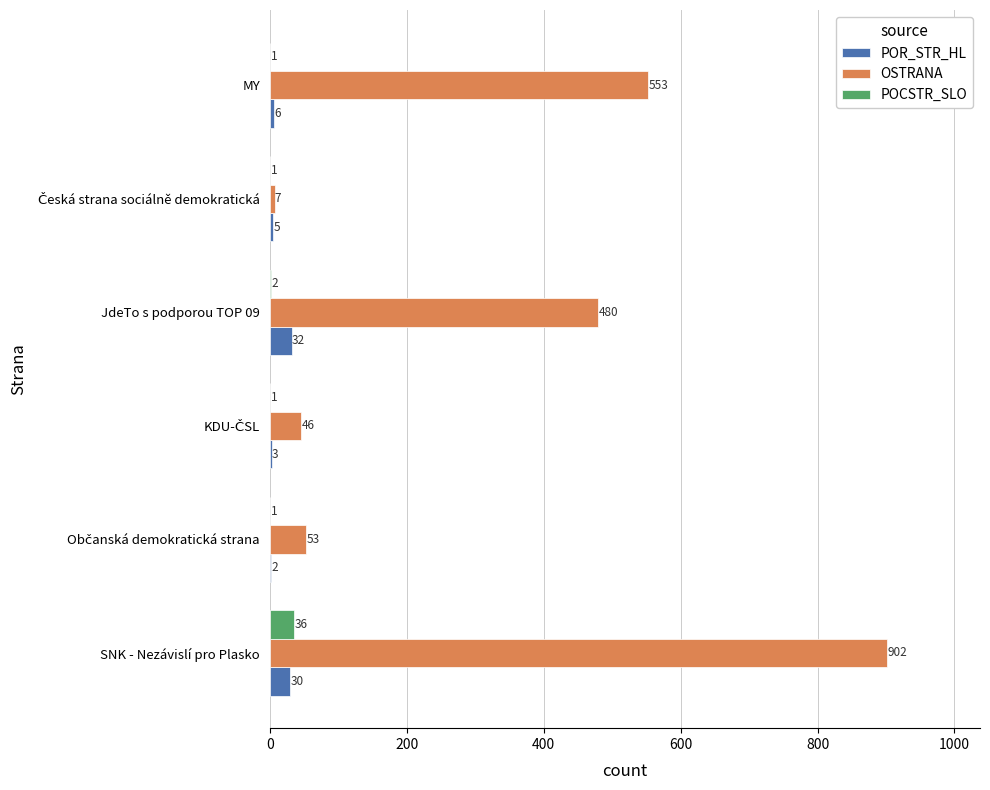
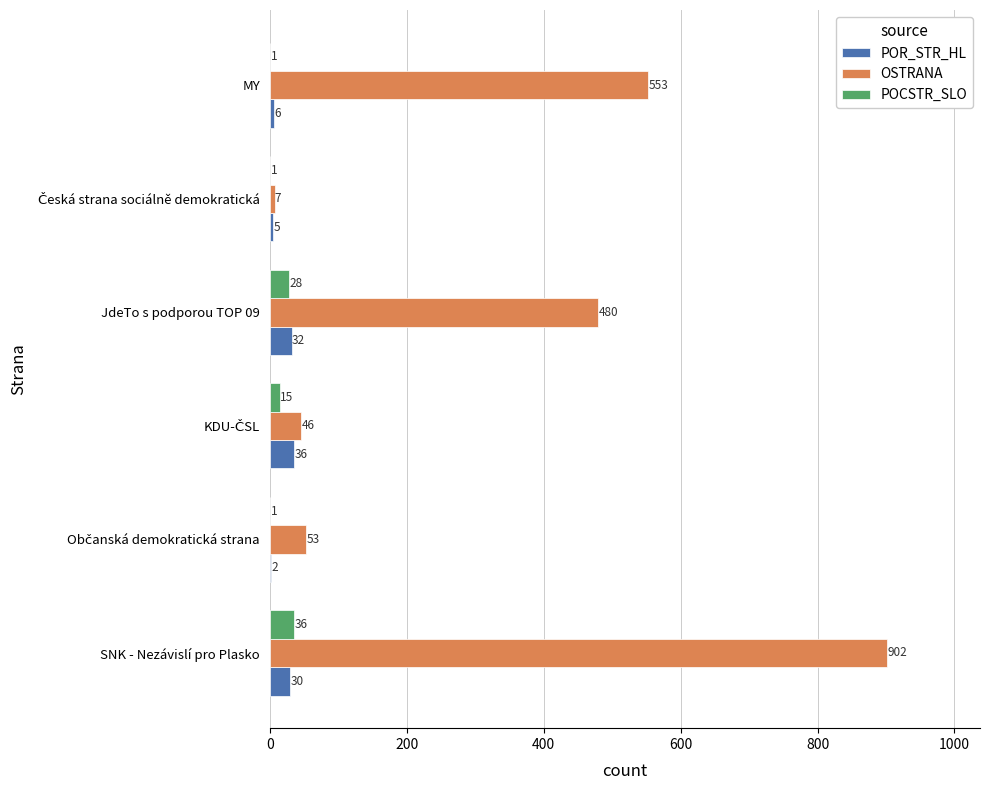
  {
    "POR_STR_HL": {
      "MY": 6,
      "Česká strana sociálně demokratická": 5,
      "JdeTo s podporou TOP 09": 32,
-     "KDU-ČSL": 3,
+     "KDU-ČSL": 36,
      "Občanská demokratická strana": 2,
      "SNK - Nezávislí pro Plasko": 30
    },
    "OSTRANA": {
      "MY": 553,
      "Česká strana sociálně demokratická": 7,
      "JdeTo s podporou TOP 09": 480,
      "KDU-ČSL": 46,
      "Občanská demokratická strana": 53,
      "SNK - Nezávislí pro Plasko": 902
    },
    "POCSTR_SLO": {
      "MY": 1,
      "Česká strana sociálně demokratická": 1,
-     "JdeTo s podporou TOP 09": 2,
-     "KDU-ČSL": 1,
+     "JdeTo s podporou TOP 09": 28,
+     "KDU-ČSL": 15,
      "Občanská demokratická strana": 1,
      "SNK - Nezávislí pro Plasko": 36
    }
  }
